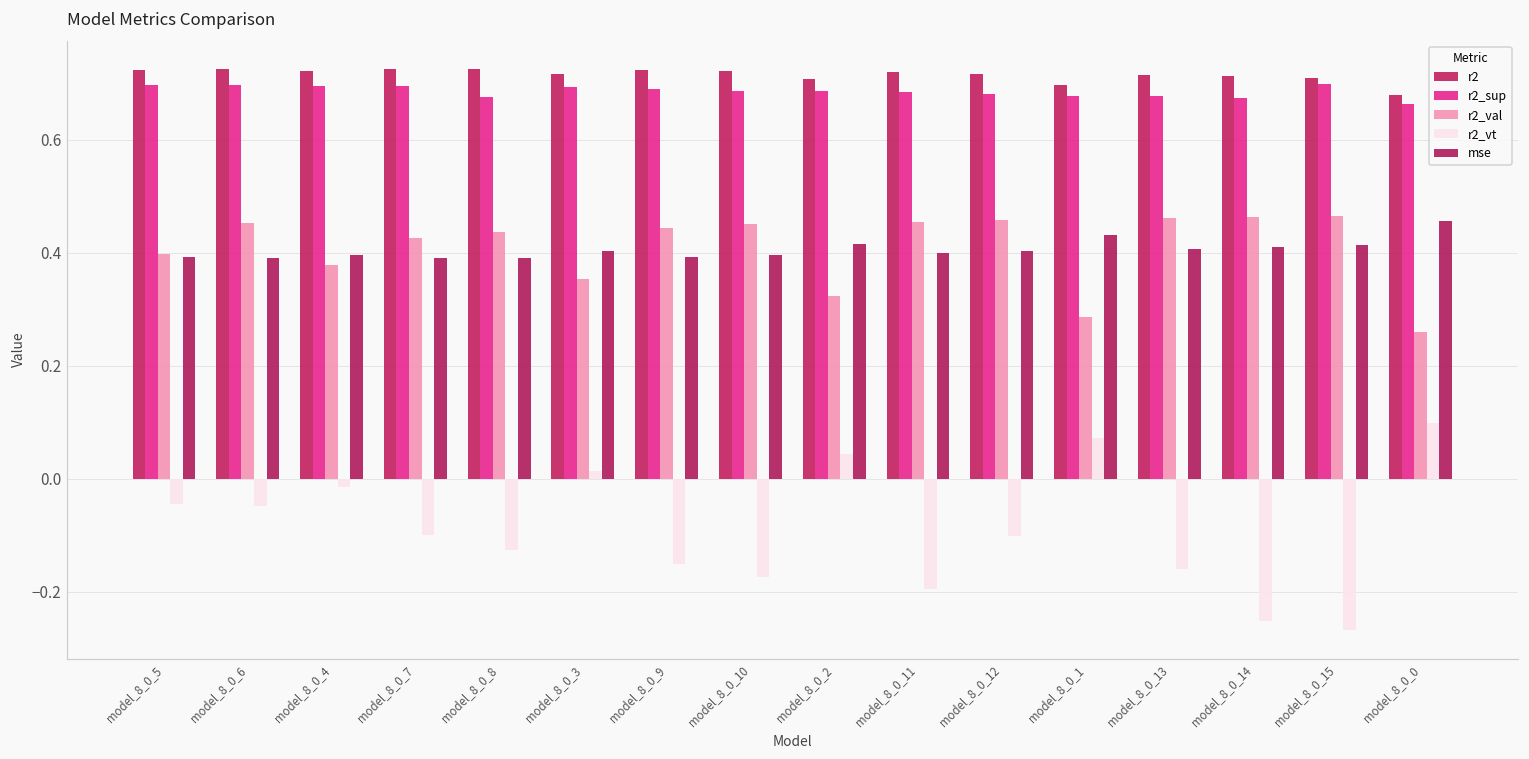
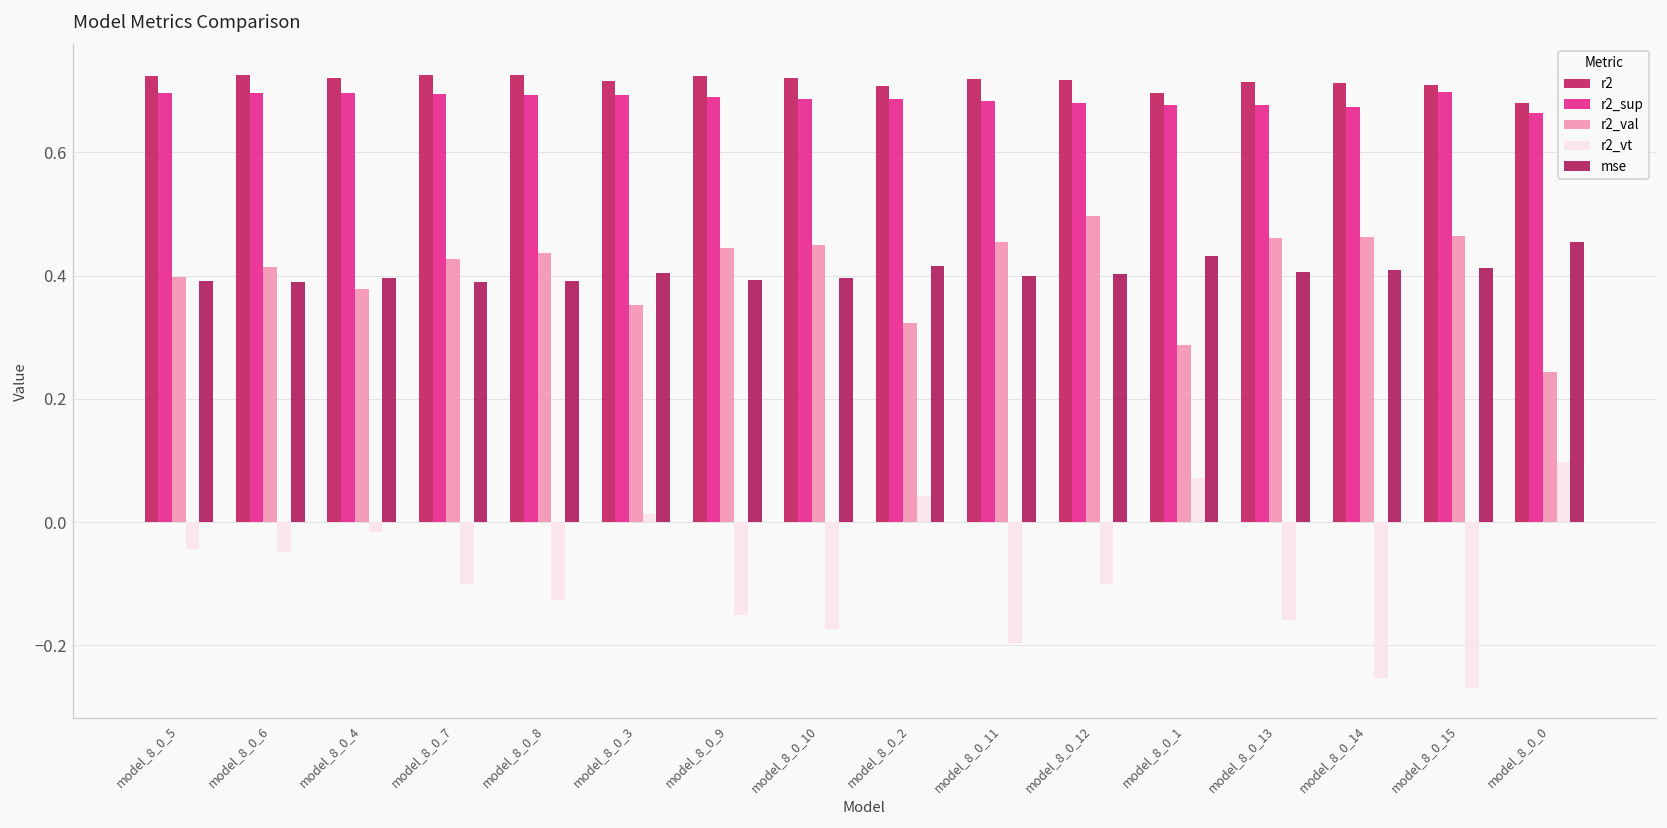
  {
    "r2_sup": {
      "model_8_0_5": 0.70,
      "model_8_0_6": 0.70,
      "model_8_0_4": 0.70,
      "model_8_0_7": 0.69,
-     "model_8_0_8": 0.67,
+     "model_8_0_8": 0.69,
      "model_8_0_3": 0.69,
      "model_8_0_9": 0.69,
      "model_8_0_10": 0.69,
      "model_8_0_2": 0.69,
      "model_8_0_11": 0.68,
      "model_8_0_12": 0.68,
      "model_8_0_1": 0.68,
      "model_8_0_13": 0.68,
      "model_8_0_14": 0.67,
      "model_8_0_15": 0.70,
      "model_8_0_0": 0.66
    },
    "r2_val": {
      "model_8_0_5": 0.40,
-     "model_8_0_6": 0.45,
+     "model_8_0_6": 0.41,
      "model_8_0_4": 0.38,
      "model_8_0_7": 0.43,
      "model_8_0_8": 0.44,
      "model_8_0_3": 0.35,
      "model_8_0_9": 0.44,
      "model_8_0_10": 0.45,
      "model_8_0_2": 0.32,
      "model_8_0_11": 0.45,
-     "model_8_0_12": 0.46,
+     "model_8_0_12": 0.50,
      "model_8_0_1": 0.29,
      "model_8_0_13": 0.46,
      "model_8_0_14": 0.46,
      "model_8_0_15": 0.46,
-     "model_8_0_0": 0.26
+     "model_8_0_0": 0.24
    },
    "r2_vt": {
      "model_8_0_5": -0.04,
      "model_8_0_6": -0.05,
      "model_8_0_4": -0.02,
      "model_8_0_7": -0.10,
      "model_8_0_8": -0.13,
      "model_8_0_3": 0.01,
      "model_8_0_9": -0.15,
      "model_8_0_10": -0.17,
      "model_8_0_2": 0.04,
      "model_8_0_11": -0.20,
      "model_8_0_12": -0.10,
      "model_8_0_1": 0.07,
      "model_8_0_13": -0.16,
      "model_8_0_14": -0.25,
      "model_8_0_15": -0.27,
      "model_8_0_0": 0.10
    }
  }
